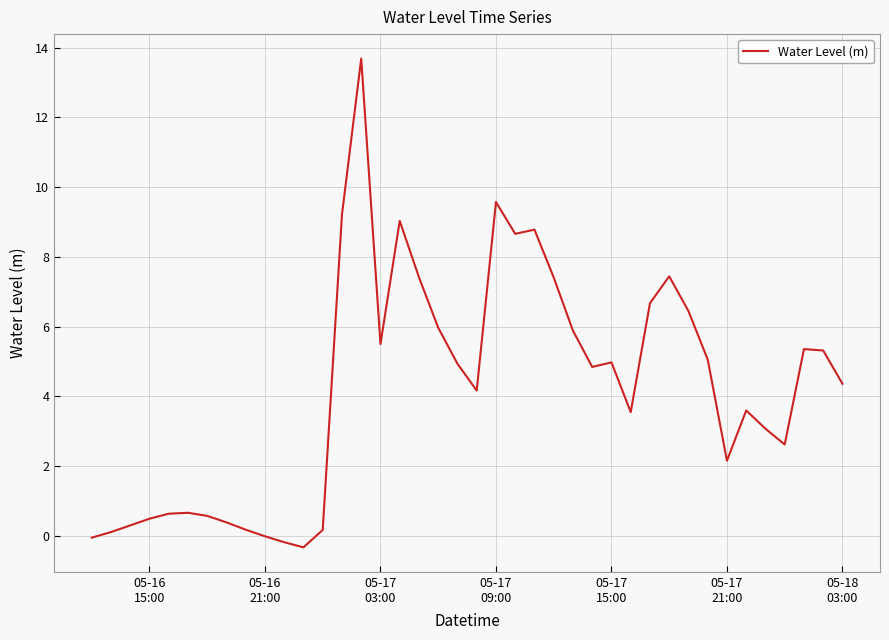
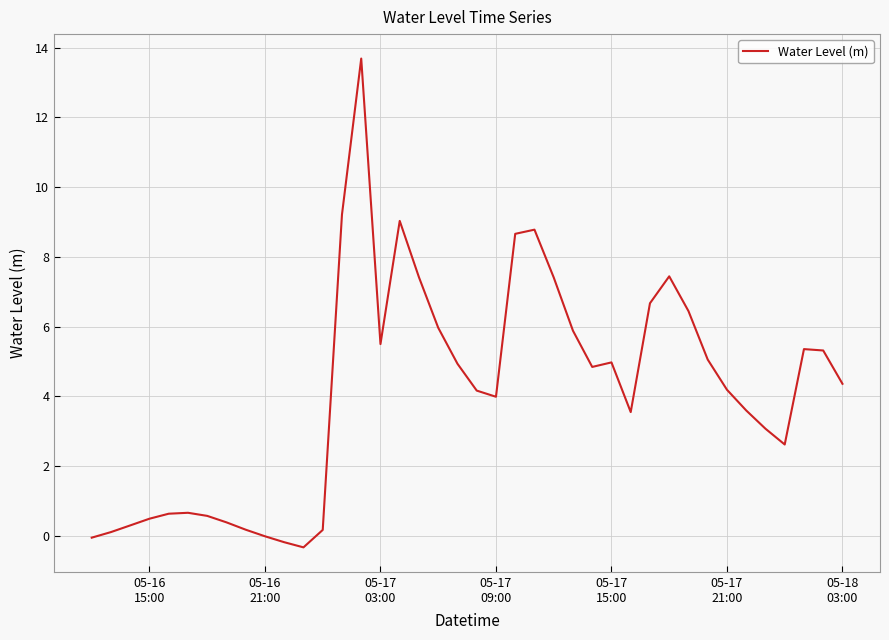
  {
    "05-16 15:00": 0.5,
    "05-16 21:00": 0.0,
    "05-17 03:00": 5.5,
-   "05-17 09:00": 9.6,
+   "05-17 09:00": 4.0,
    "05-17 15:00": 5.0,
-   "05-17 21:00": 2.2,
+   "05-17 21:00": 4.2,
    "05-18 03:00": 4.4
  }
